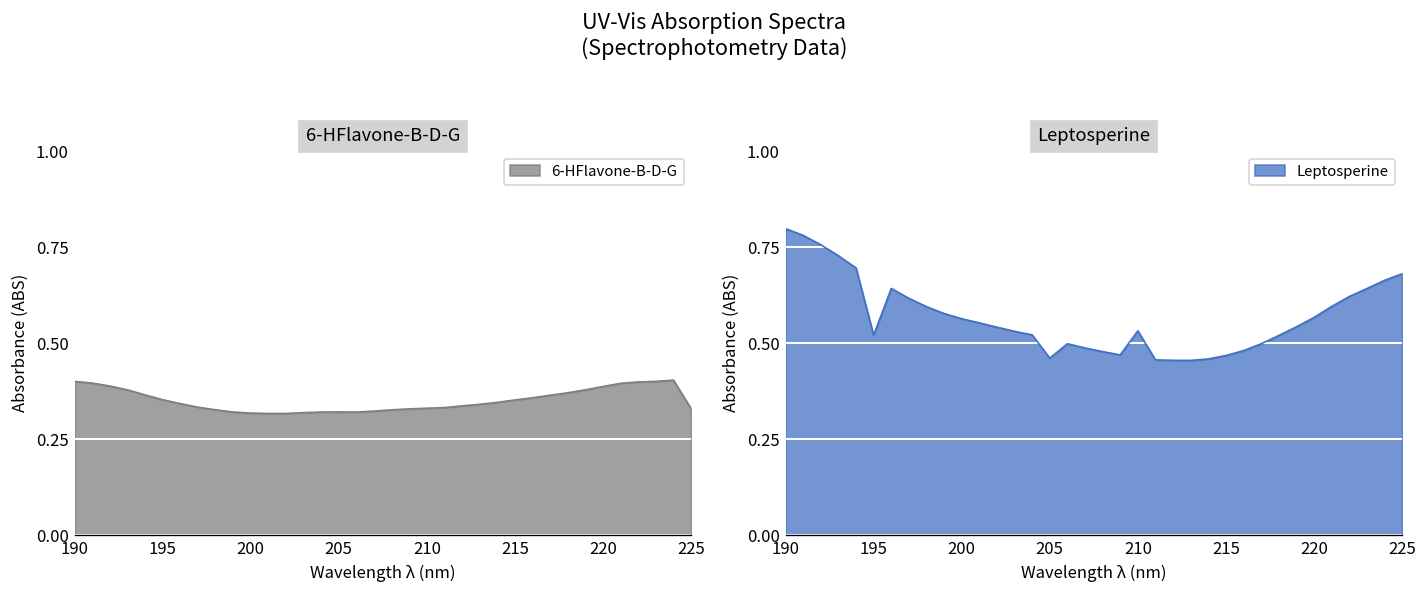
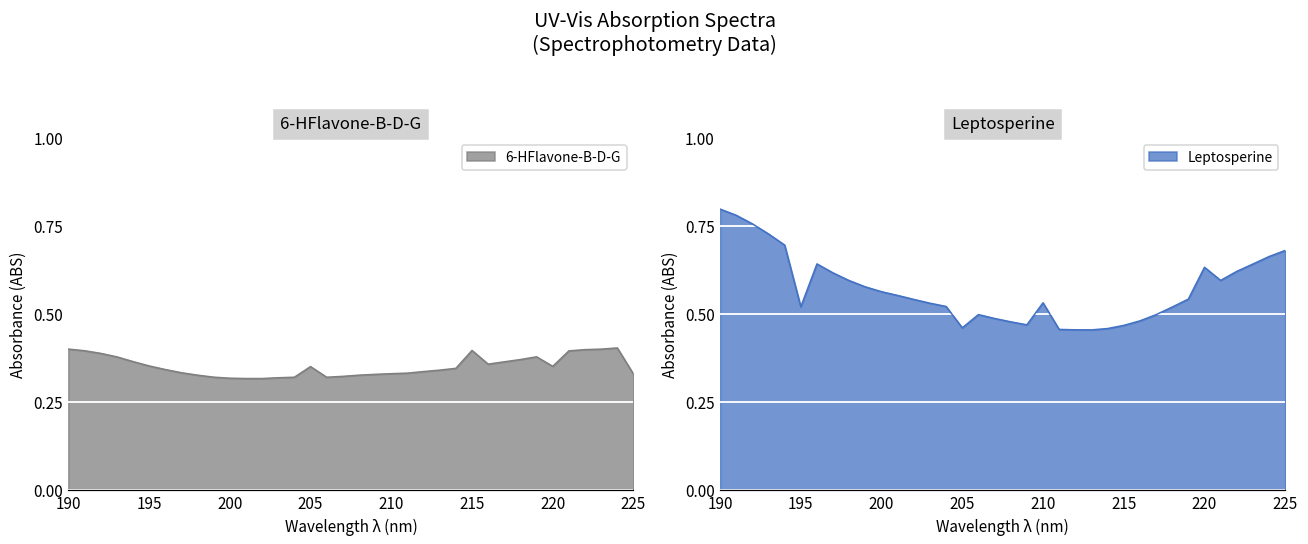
  {
    "6-HFlavone-B-D-G": {
      "190": 0.40,
      "195": 0.35,
      "200": 0.32,
-     "205": 0.32,
+     "205": 0.35,
      "210": 0.33,
-     "215": 0.35,
-     "220": 0.39,
+     "215": 0.40,
+     "220": 0.35,
      "225": 0.33
    },
    "Leptosperine": {
      "190": 0.80,
      "195": 0.52,
      "200": 0.56,
      "205": 0.46,
      "210": 0.53,
      "215": 0.47,
-     "220": 0.57,
+     "220": 0.63,
      "225": 0.68
    }
  }
